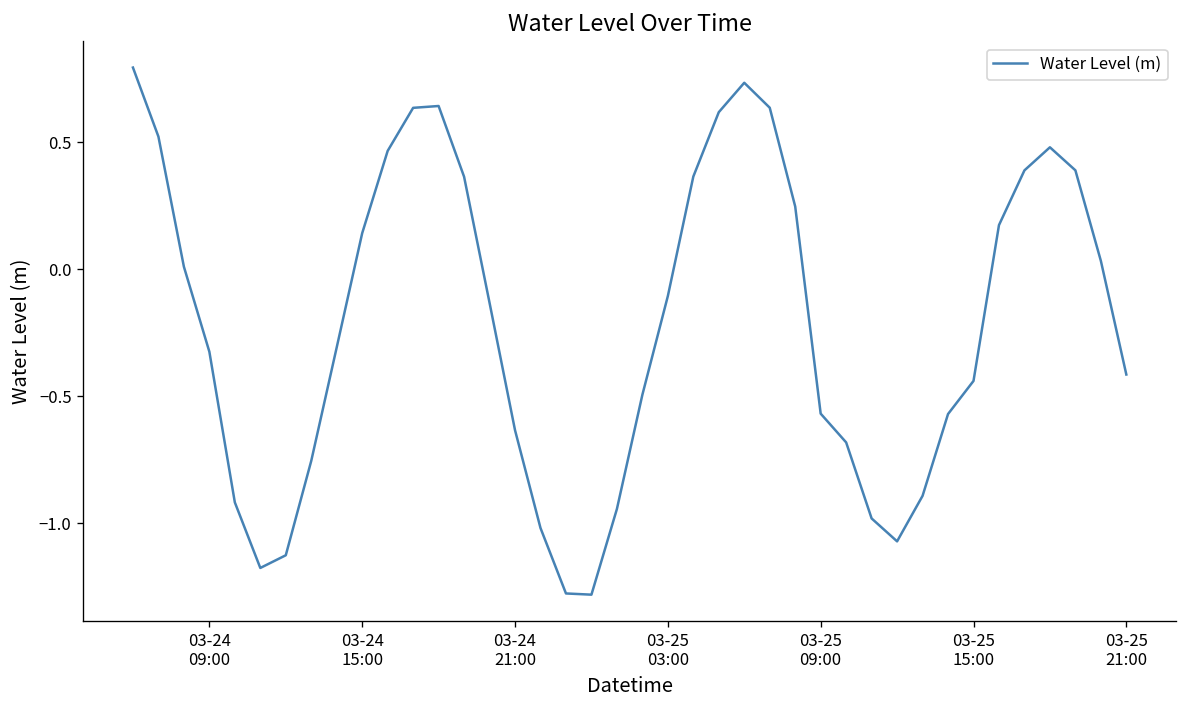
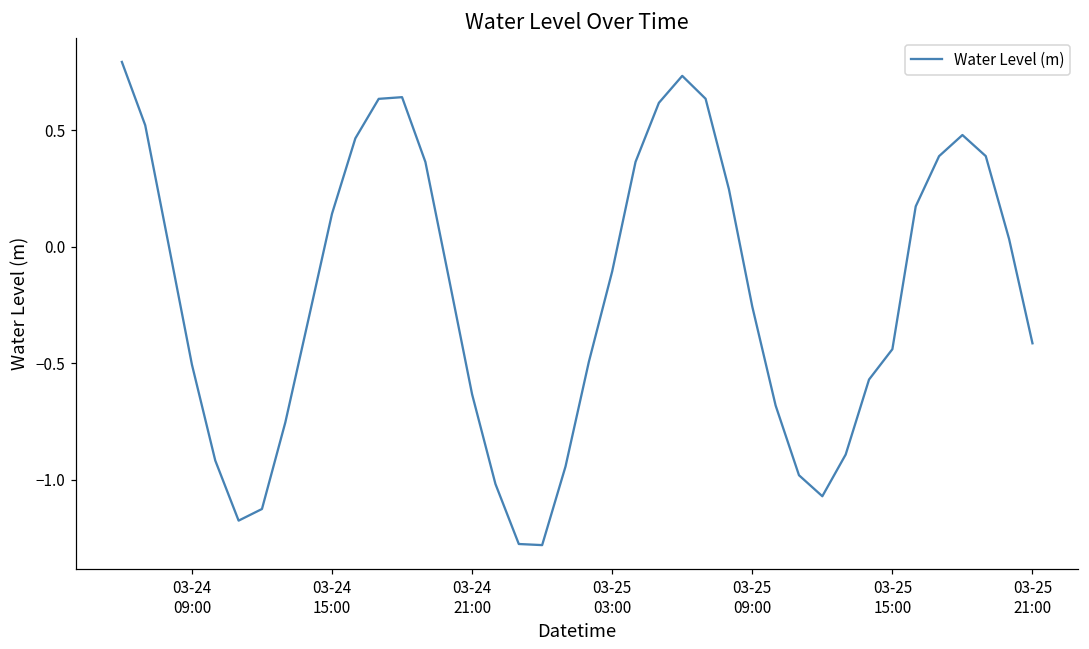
  {
-   "03-24 09:00": -0.32,
+   "03-24 09:00": -0.51,
    "03-24 15:00": 0.14,
    "03-24 21:00": -0.63,
    "03-25 03:00": -0.11,
-   "03-25 09:00": -0.57,
+   "03-25 09:00": -0.26,
    "03-25 15:00": -0.44,
    "03-25 21:00": -0.41
  }
